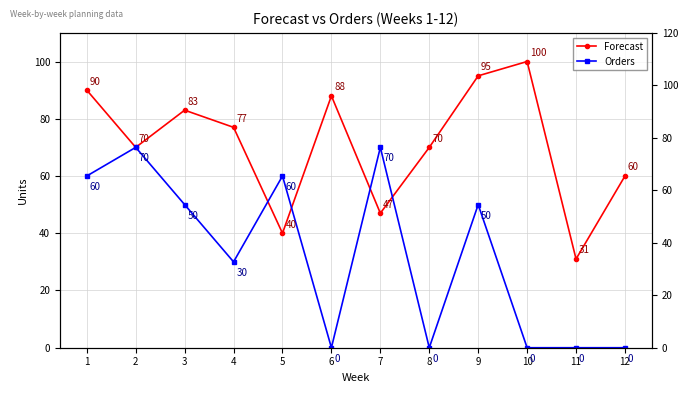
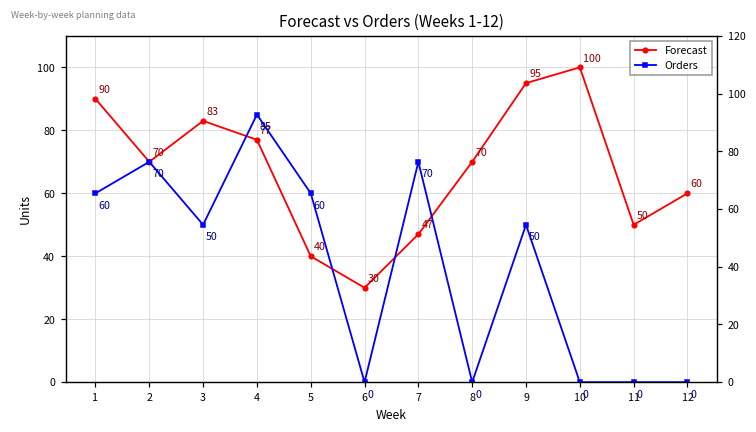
  {
    "Forecast": {
      "1": 90,
      "3": 83,
      "5": 40,
-     "6": 88,
+     "6": 30,
      "7": 47,
      "8": 70,
      "9": 95,
      "10": 100,
-     "11": 31,
+     "11": 50,
      "12": 60
    },
    "Orders": {
      "1": 60,
      "3": 50,
-     "4": 30,
+     "4": 85,
      "5": 60,
      "6": 0,
      "7": 70,
      "8": 0,
      "9": 50,
      "10": 0,
      "11": 0,
      "12": 0
    }
  }
